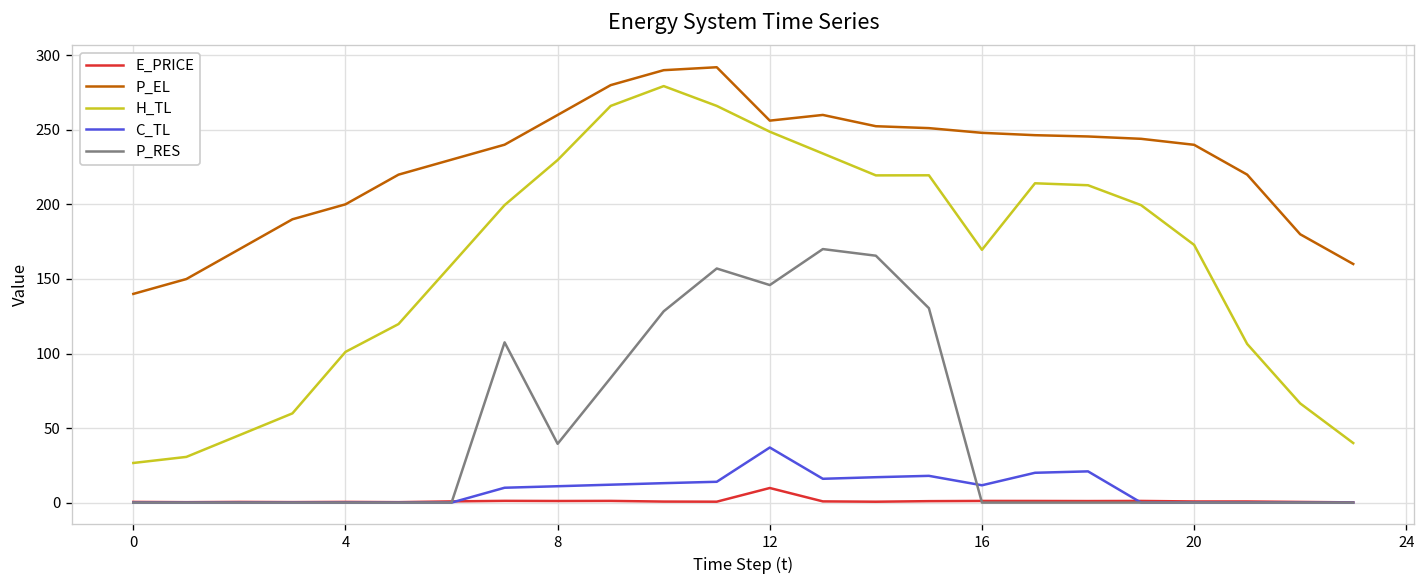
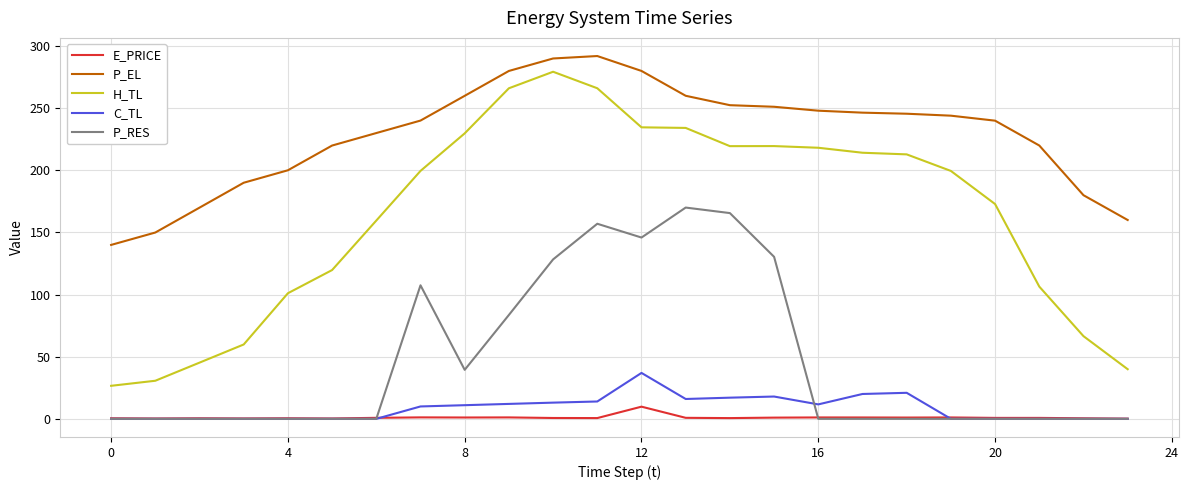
  {
    "E_PRICE": {
      "8": 1,
      "12": 10
    },
    "P_EL": {
      "0": 140,
      "4": 200,
      "8": 260,
-     "12": 256,
+     "12": 280,
      "16": 248,
      "20": 240
    },
    "H_TL": {
      "0": 27,
      "4": 101,
      "8": 230,
-     "12": 249,
-     "16": 170,
+     "12": 235,
+     "16": 218,
      "20": 173
    },
    "C_TL": {
      "8": 11,
      "12": 37,
      "16": 12
    },
    "P_RES": {
      "8": 39,
      "12": 146
    }
  }
